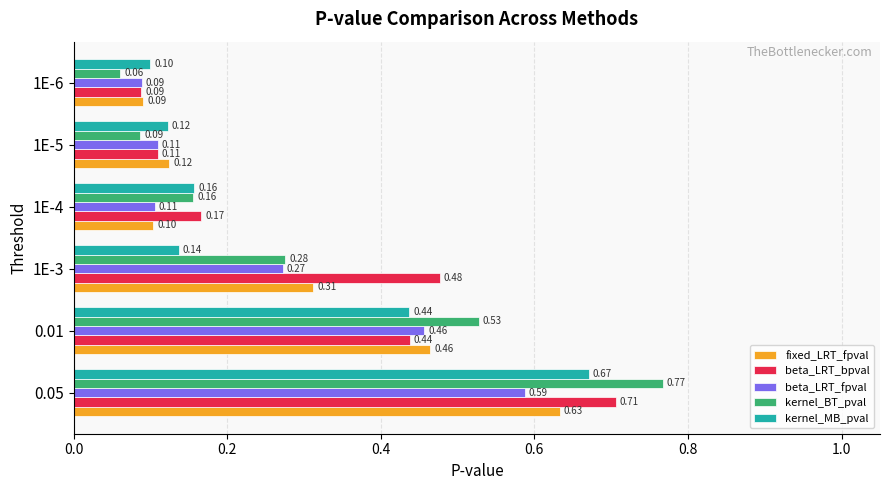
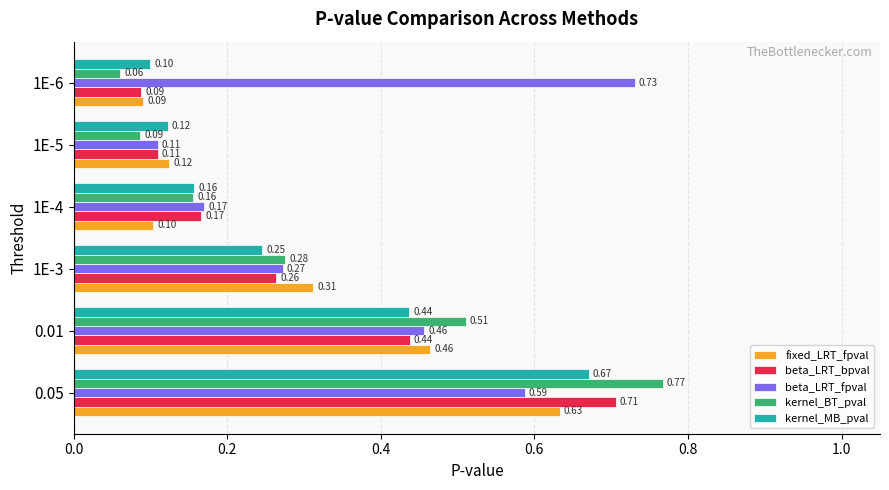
  {
    "fixed_LRT_fpval": {
      "1E-6": 0.09,
      "1E-5": 0.12,
      "1E-4": 0.10,
      "1E-3": 0.31,
      "0.01": 0.46,
      "0.05": 0.63
    },
    "beta_LRT_bpval": {
      "1E-6": 0.09,
      "1E-5": 0.11,
      "1E-4": 0.17,
-     "1E-3": 0.48,
+     "1E-3": 0.26,
      "0.01": 0.44,
      "0.05": 0.71
    },
    "beta_LRT_fpval": {
-     "1E-6": 0.09,
+     "1E-6": 0.73,
      "1E-5": 0.11,
-     "1E-4": 0.11,
+     "1E-4": 0.17,
      "1E-3": 0.27,
      "0.01": 0.46,
      "0.05": 0.59
    },
    "kernel_BT_pval": {
      "1E-6": 0.06,
      "1E-5": 0.09,
      "1E-4": 0.16,
      "1E-3": 0.28,
-     "0.01": 0.53,
+     "0.01": 0.51,
      "0.05": 0.77
    },
    "kernel_MB_pval": {
      "1E-6": 0.10,
      "1E-5": 0.12,
      "1E-4": 0.16,
-     "1E-3": 0.14,
+     "1E-3": 0.25,
      "0.01": 0.44,
      "0.05": 0.67
    }
  }
